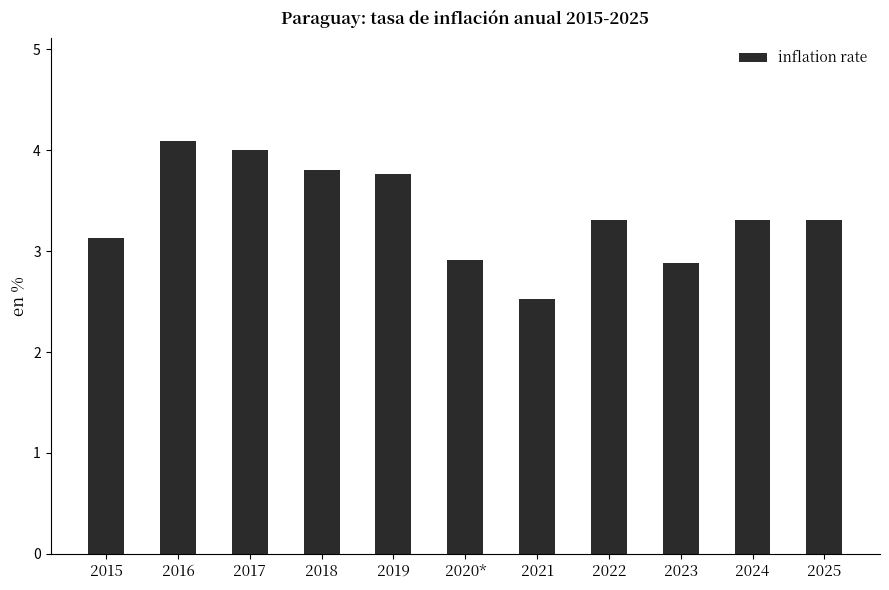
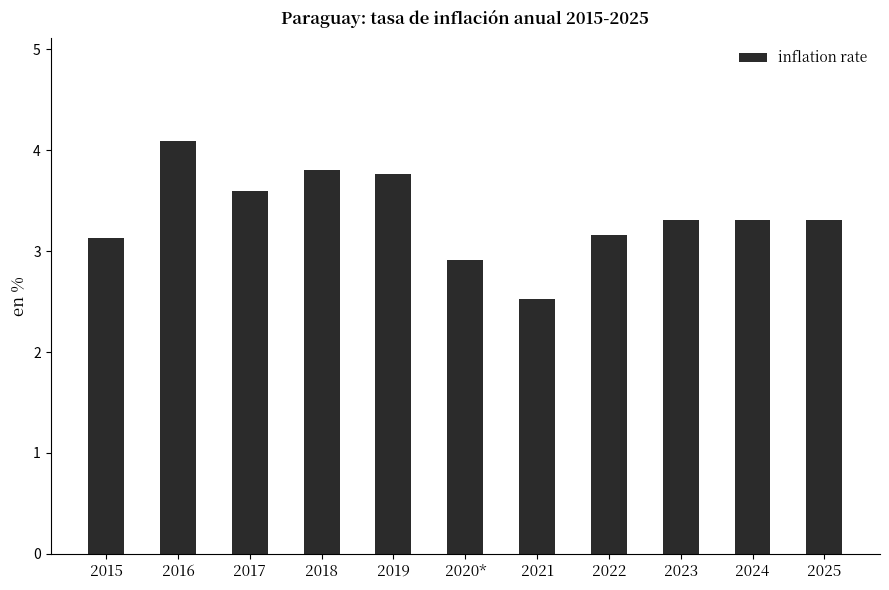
  {
    "2015": 3.13,
    "2016": 4.09,
-   "2017": 4.0,
+   "2017": 3.6,
    "2018": 3.80,
    "2019": 3.76,
    "2020*": 2.91,
    "2021": 2.53,
-   "2022": 3.31,
-   "2023": 2.88,
+   "2022": 3.16,
+   "2023": 3.31,
    "2024": 3.31,
    "2025": 3.31
  }
